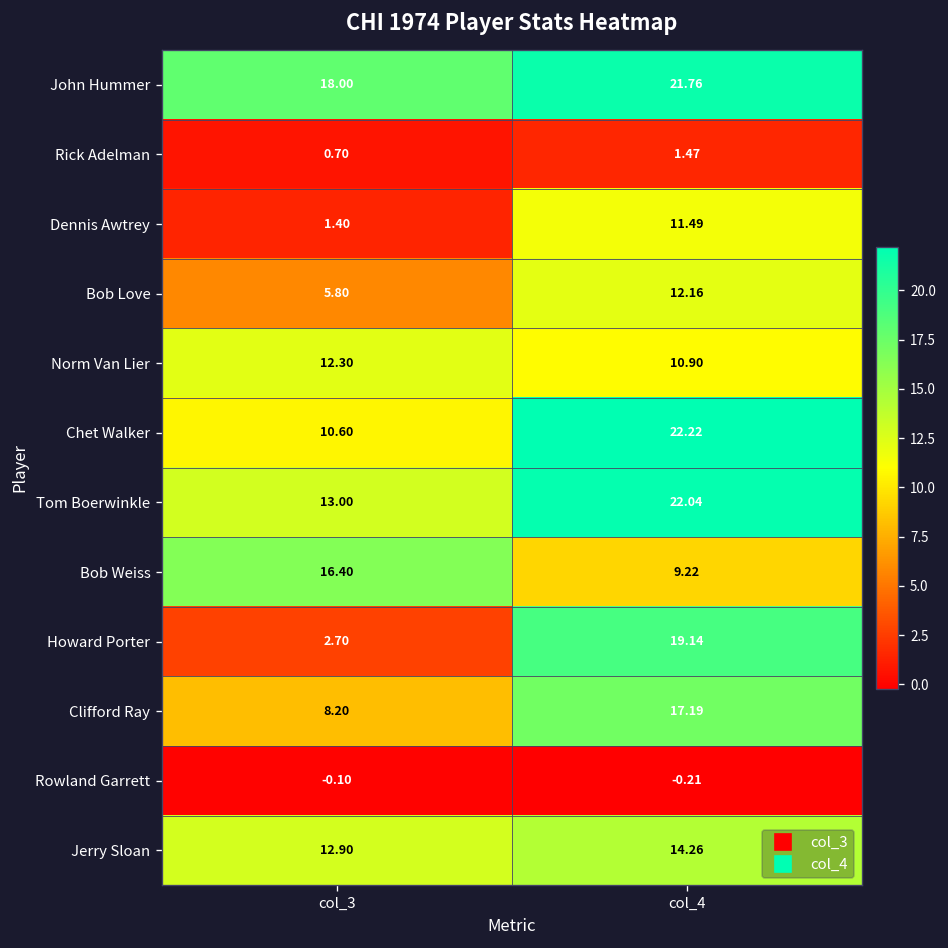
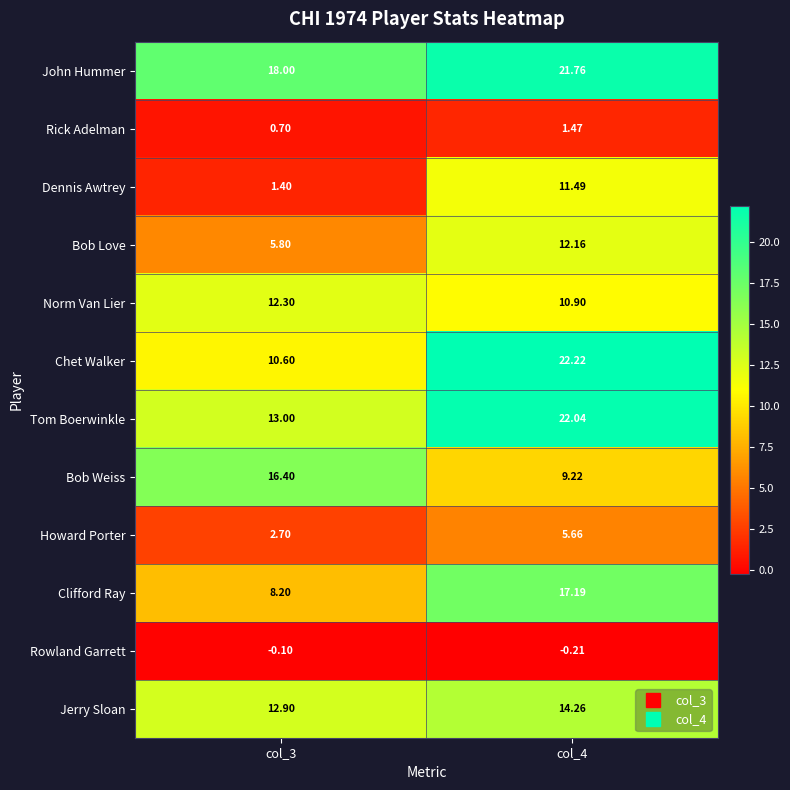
  {
    "John Hummer": {
      "col_3": 18.00,
      "col_4": 21.76
    },
    "Rick Adelman": {
      "col_3": 0.70,
      "col_4": 1.47
    },
    "Dennis Awtrey": {
      "col_3": 1.40,
      "col_4": 11.49
    },
    "Bob Love": {
      "col_3": 5.80,
      "col_4": 12.16
    },
    "Norm Van Lier": {
      "col_3": 12.30,
      "col_4": 10.90
    },
    "Chet Walker": {
      "col_3": 10.60,
      "col_4": 22.22
    },
    "Tom Boerwinkle": {
      "col_3": 13.00,
      "col_4": 22.04
    },
    "Bob Weiss": {
      "col_3": 16.40,
      "col_4": 9.22
    },
    "Howard Porter": {
      "col_3": 2.70,
-     "col_4": 19.14
+     "col_4": 5.66
    },
    "Clifford Ray": {
      "col_3": 8.20,
      "col_4": 17.19
    },
    "Rowland Garrett": {
      "col_3": -0.10,
      "col_4": -0.21
    },
    "Jerry Sloan": {
      "col_3": 12.90,
      "col_4": 14.26
    }
  }
